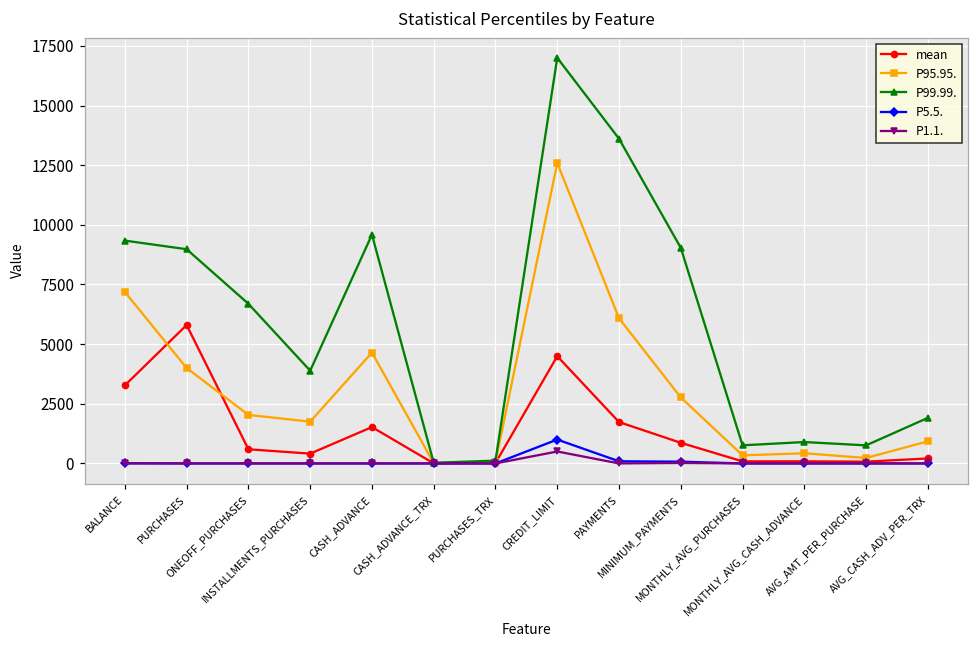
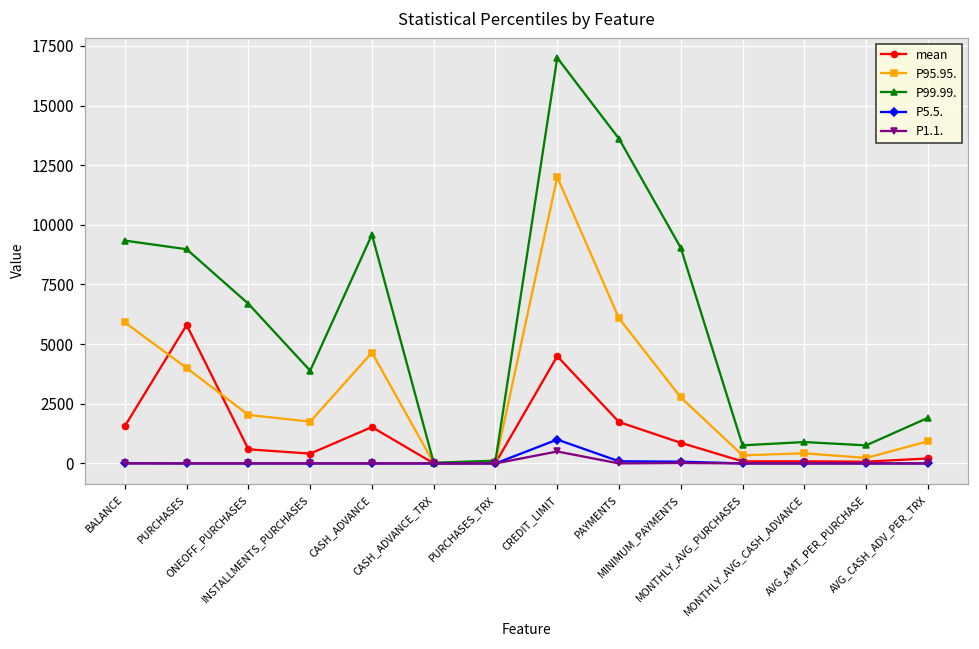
  {
    "mean": {
-     "BALANCE": 3300,
+     "BALANCE": 1600,
      "PURCHASES": 5800,
      "ONEOFF_PURCHASES": 600,
      "INSTALLMENTS_PURCHASES": 400,
      "CASH_ADVANCE": 1500,
      "CREDIT_LIMIT": 4500,
      "PAYMENTS": 1700,
      "MINIMUM_PAYMENTS": 900,
      "AVG_CASH_ADV_PER_TRX": 200
    },
    "P95.95.": {
-     "BALANCE": 7200,
+     "BALANCE": 5900,
      "PURCHASES": 4000,
      "ONEOFF_PURCHASES": 2000,
      "INSTALLMENTS_PURCHASES": 1800,
      "CASH_ADVANCE": 4600,
-     "CREDIT_LIMIT": 12600,
+     "CREDIT_LIMIT": 12000,
      "PAYMENTS": 6100,
      "MINIMUM_PAYMENTS": 2800,
      "MONTHLY_AVG_PURCHASES": 300,
      "MONTHLY_AVG_CASH_ADVANCE": 400,
      "AVG_AMT_PER_PURCHASE": 200,
      "AVG_CASH_ADV_PER_TRX": 900
    },
    "P99.99.": {
      "BALANCE": 9300,
      "PURCHASES": 9000,
      "ONEOFF_PURCHASES": 6700,
      "INSTALLMENTS_PURCHASES": 3900,
      "CASH_ADVANCE": 9600,
      "CREDIT_LIMIT": 17000,
      "PAYMENTS": 13600,
      "MINIMUM_PAYMENTS": 9000,
      "MONTHLY_AVG_PURCHASES": 800,
      "MONTHLY_AVG_CASH_ADVANCE": 900,
      "AVG_AMT_PER_PURCHASE": 800,
      "AVG_CASH_ADV_PER_TRX": 1900
    },
    "P5.5.": {
      "CREDIT_LIMIT": 1000
    },
    "P1.1.": {
      "CREDIT_LIMIT": 500
    }
  }
